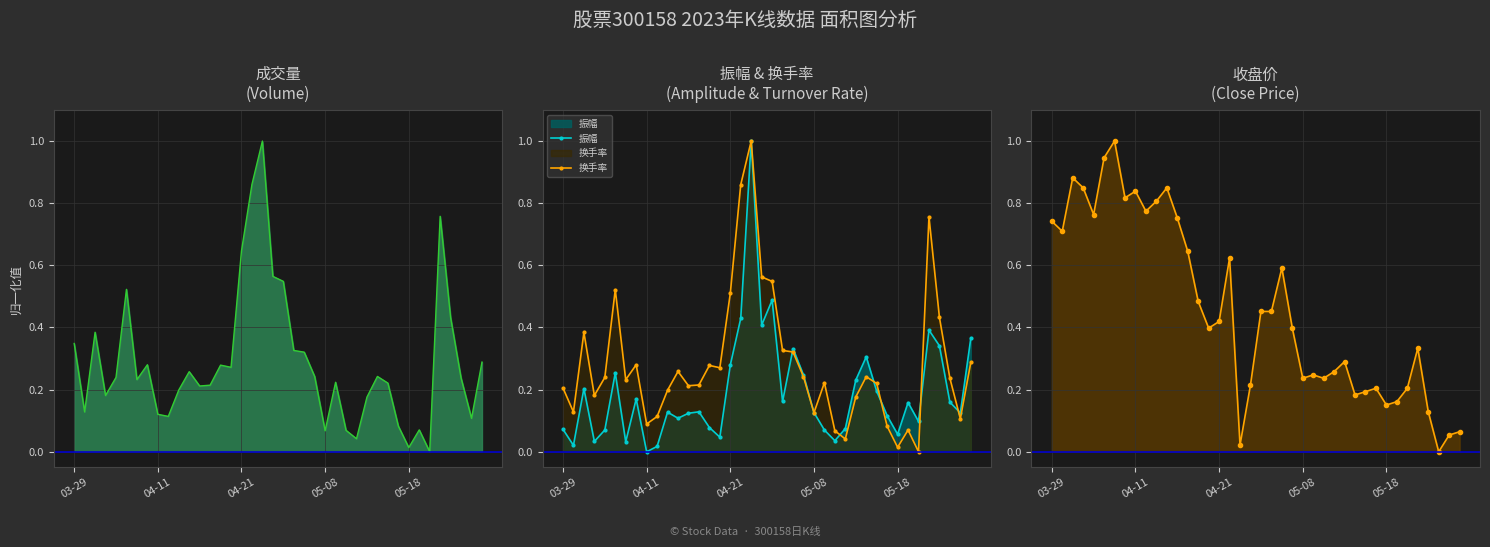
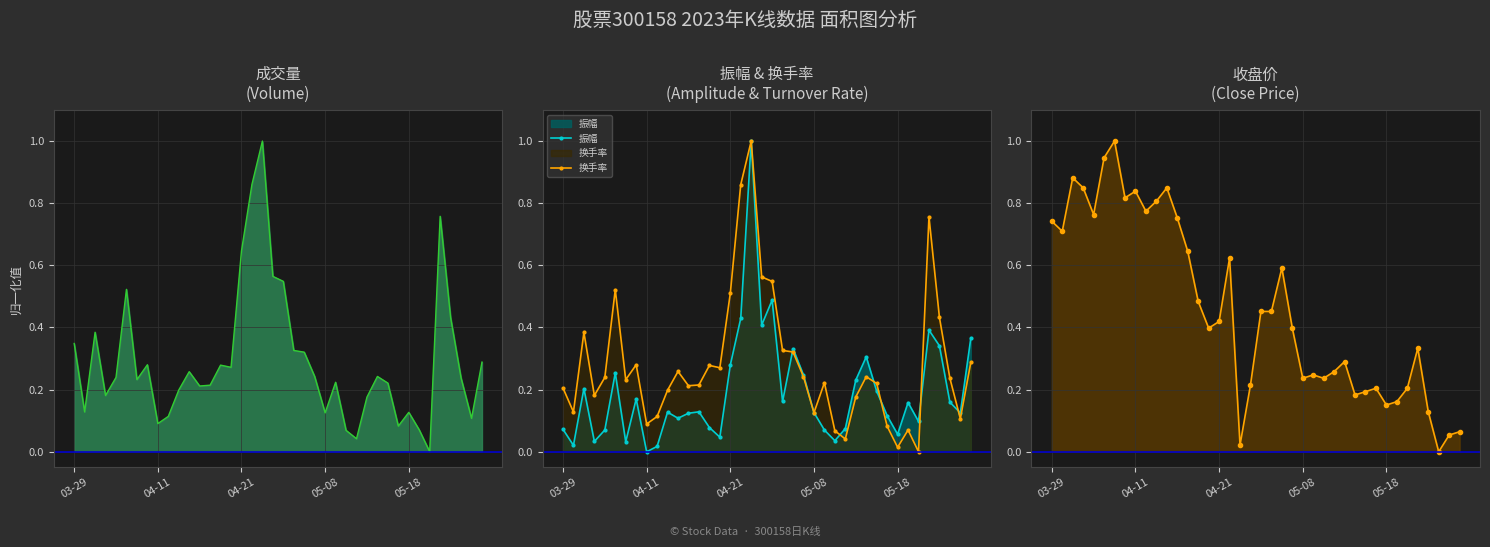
  {
    "成交量 (Volume)": {
      "03-29": 0.35,
-     "04-11": 0.12,
+     "04-11": 0.09,
      "04-21": 0.65,
-     "05-08": 0.07,
-     "05-18": 0.01
+     "05-08": 0.13,
+     "05-18": 0.13
    },
    "收盘价 (Close Price)": {
      "03-29": 0.74,
      "04-11": 0.84,
      "04-21": 0.42,
      "05-08": 0.24,
      "05-18": 0.15
    }
  }
